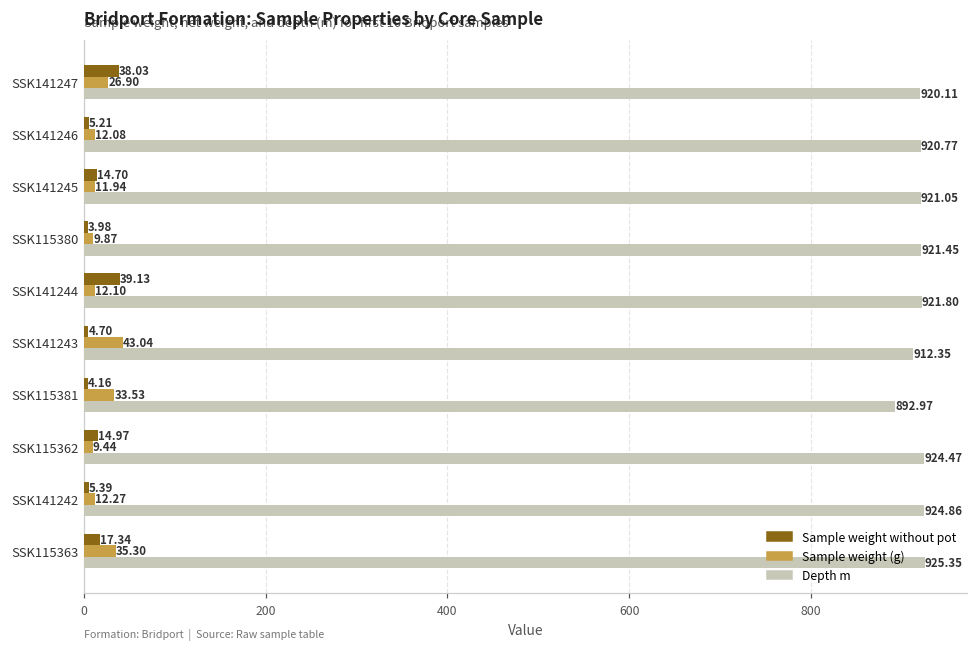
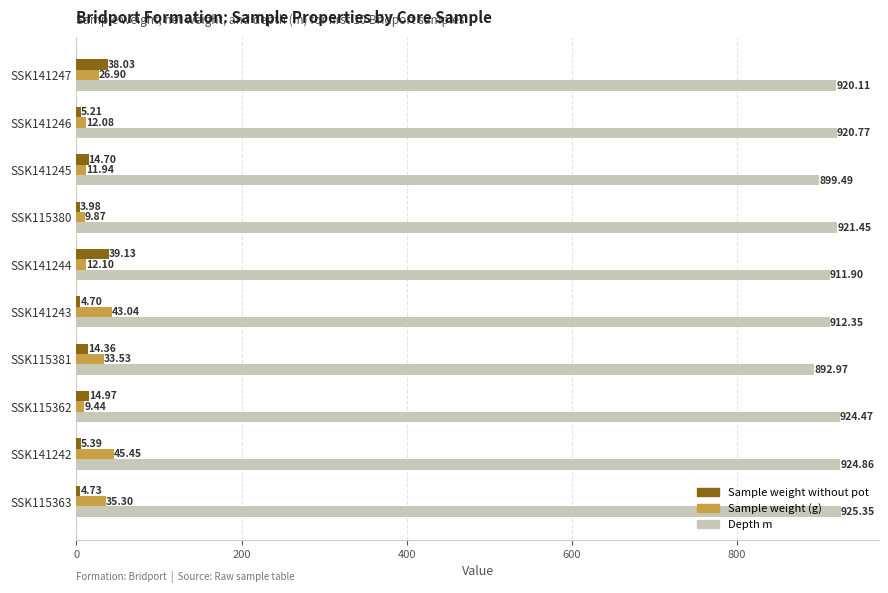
  {
    "Sample weight without pot": {
      "SSK141247": 38.03,
      "SSK141246": 5.21,
      "SSK141245": 14.70,
      "SSK115380": 3.98,
      "SSK141244": 39.13,
      "SSK141243": 4.70,
-     "SSK115381": 4.16,
+     "SSK115381": 14.36,
      "SSK115362": 14.97,
      "SSK141242": 5.39,
-     "SSK115363": 17.34
+     "SSK115363": 4.73
    },
    "Sample weight (g)": {
      "SSK141247": 26.90,
      "SSK141246": 12.08,
      "SSK141245": 11.94,
      "SSK115380": 9.87,
      "SSK141244": 12.10,
      "SSK141243": 43.04,
      "SSK115381": 33.53,
      "SSK115362": 9.44,
-     "SSK141242": 12.27,
+     "SSK141242": 45.45,
      "SSK115363": 35.30
    },
    "Depth m": {
      "SSK141247": 920.11,
      "SSK141246": 920.77,
-     "SSK141245": 921.05,
+     "SSK141245": 899.49,
      "SSK115380": 921.45,
-     "SSK141244": 921.80,
+     "SSK141244": 911.90,
      "SSK141243": 912.35,
      "SSK115381": 892.97,
      "SSK115362": 924.47,
      "SSK141242": 924.86,
      "SSK115363": 925.35
    }
  }
